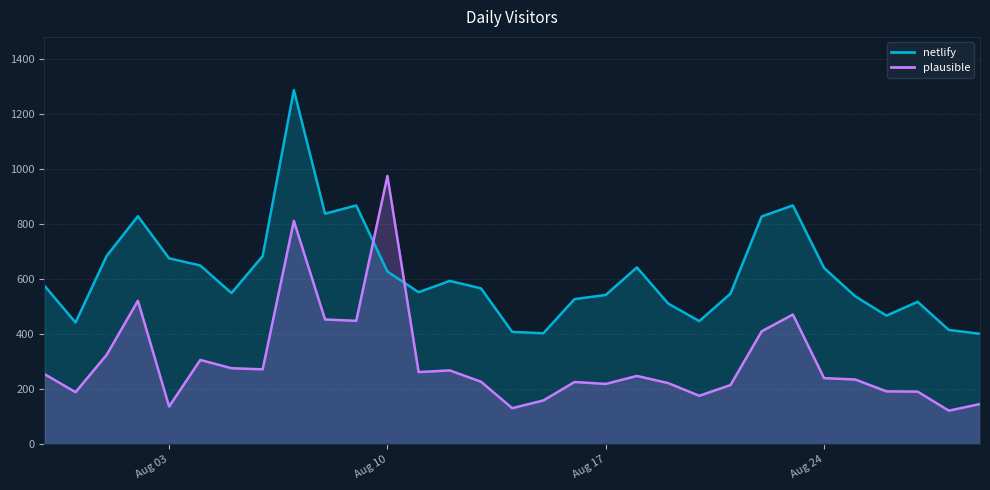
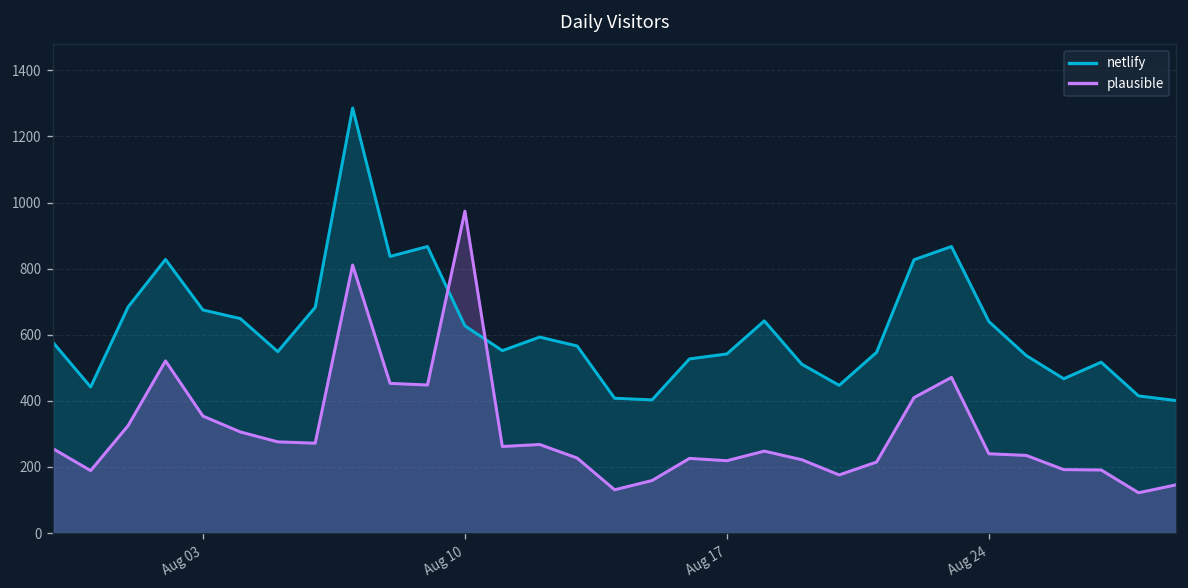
  {
    "netlify": {
      "Aug 03": 680,
      "Aug 10": 630,
      "Aug 17": 540,
      "Aug 24": 640
    },
    "plausible": {
-     "Aug 03": 140,
+     "Aug 03": 350,
      "Aug 10": 970,
      "Aug 17": 220,
      "Aug 24": 240
    }
  }
